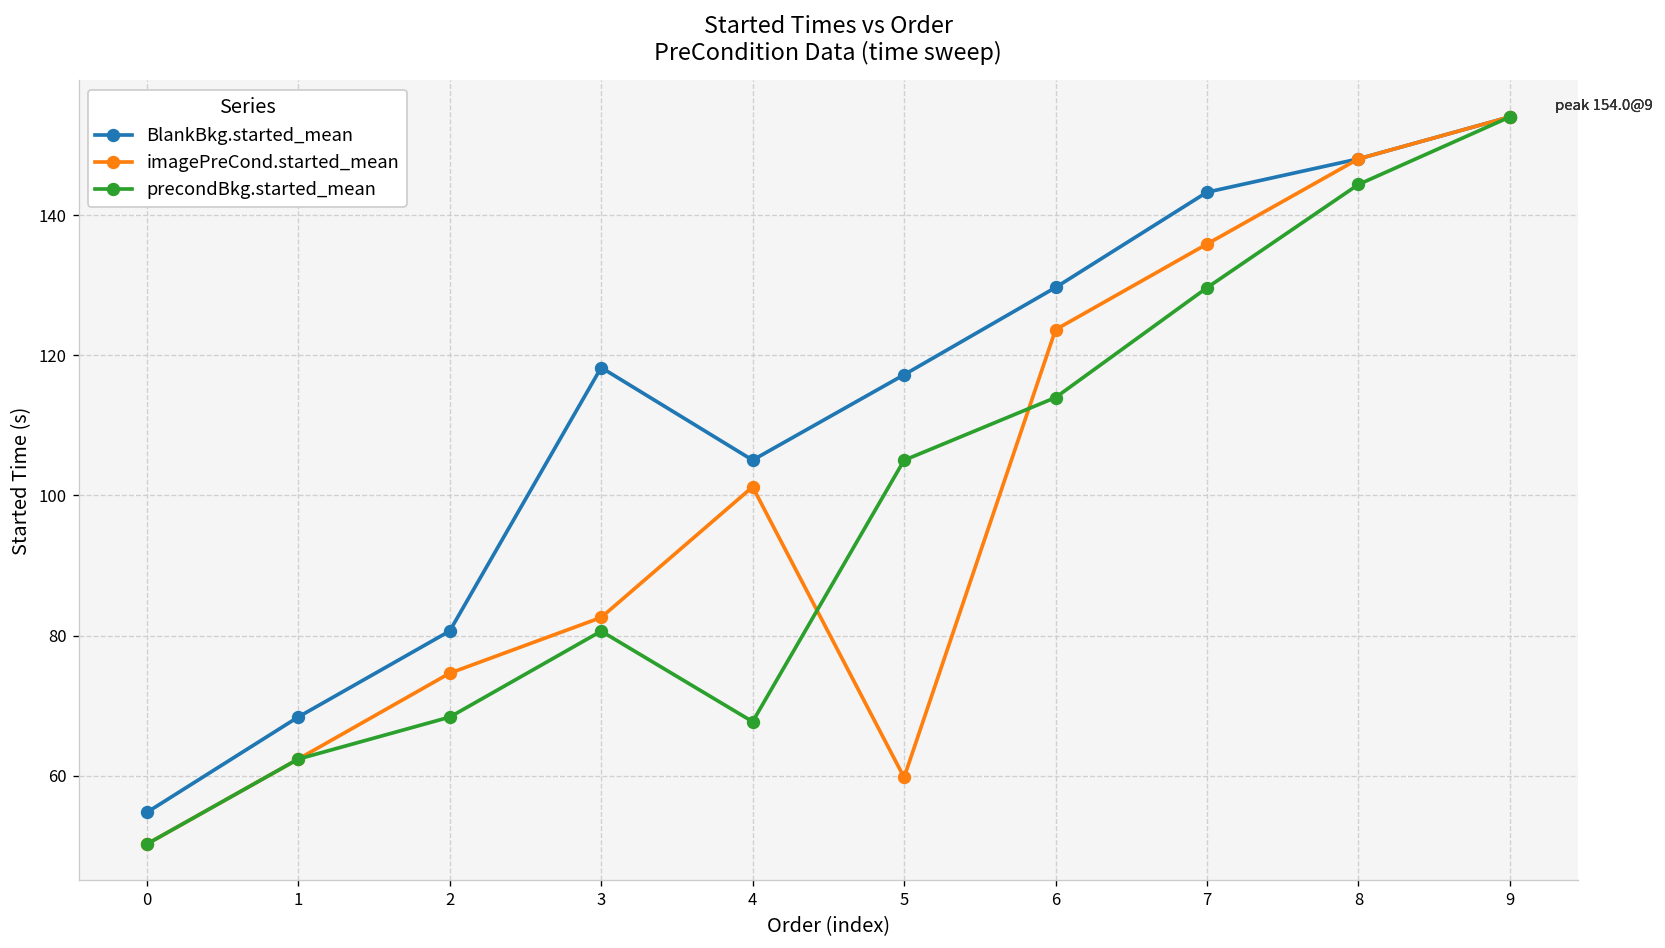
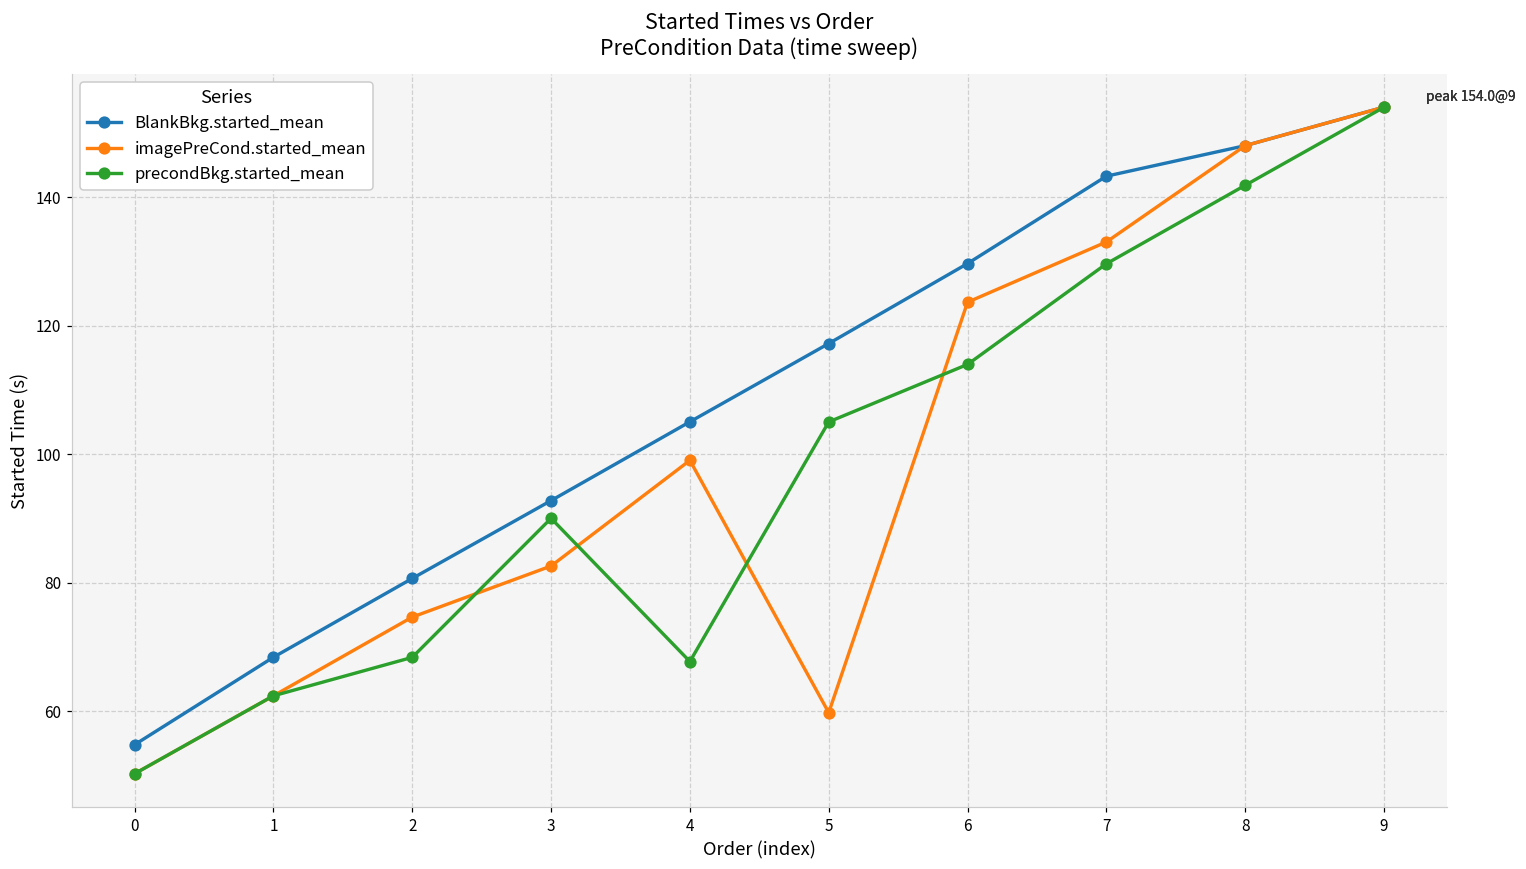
  {
    "BlankBkg.started_mean": {
      "0": 55,
      "1": 68,
      "2": 81,
-     "3": 118,
+     "3": 93,
      "4": 105,
      "5": 117,
      "6": 130,
      "7": 143
    },
    "imagePreCond.started_mean": {
      "2": 75,
      "3": 83,
-     "4": 101,
+     "4": 99,
      "5": 60,
      "6": 124,
-     "7": 136
+     "7": 133
    },
    "precondBkg.started_mean": {
      "2": 68,
-     "3": 81,
+     "3": 90,
      "4": 68,
      "5": 105,
      "6": 114,
      "7": 130,
-     "8": 144
+     "8": 142
    }
  }
